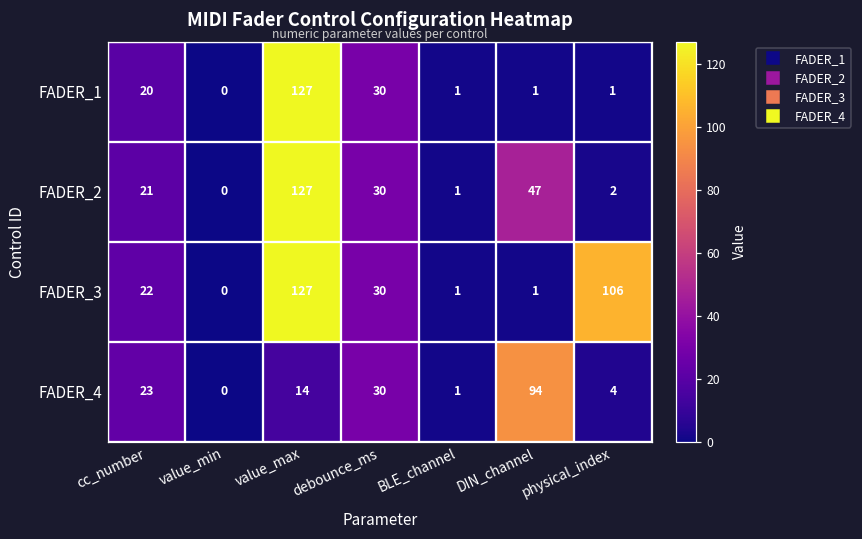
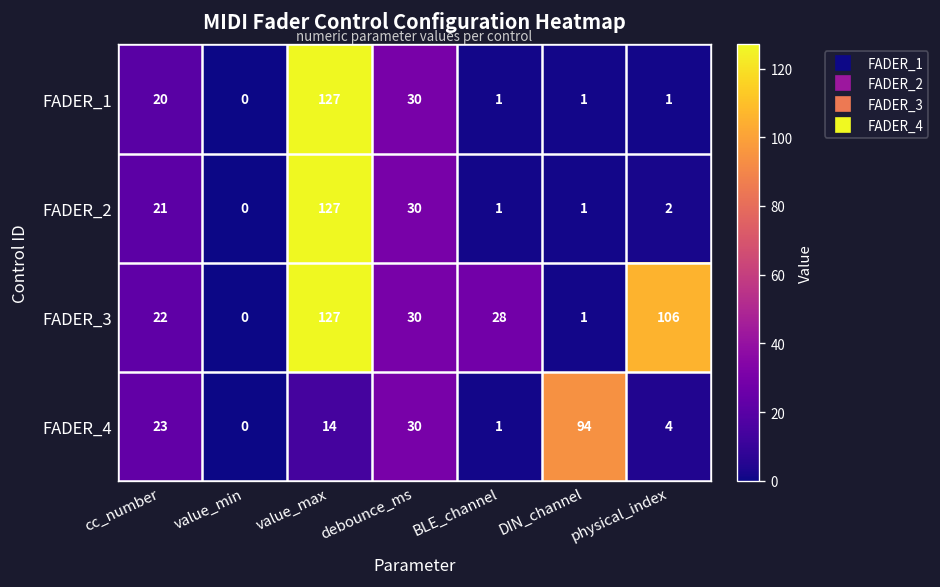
  {
    "FADER_1": {
      "cc_number": 20,
      "value_min": 0,
      "value_max": 127,
      "debounce_ms": 30,
      "BLE_channel": 1,
      "DIN_channel": 1,
      "physical_index": 1
    },
    "FADER_2": {
      "cc_number": 21,
      "value_min": 0,
      "value_max": 127,
      "debounce_ms": 30,
      "BLE_channel": 1,
-     "DIN_channel": 47,
+     "DIN_channel": 1,
      "physical_index": 2
    },
    "FADER_3": {
      "cc_number": 22,
      "value_min": 0,
      "value_max": 127,
      "debounce_ms": 30,
-     "BLE_channel": 1,
+     "BLE_channel": 28,
      "DIN_channel": 1,
      "physical_index": 106
    },
    "FADER_4": {
      "cc_number": 23,
      "value_min": 0,
      "value_max": 14,
      "debounce_ms": 30,
      "BLE_channel": 1,
      "DIN_channel": 94,
      "physical_index": 4
    }
  }
